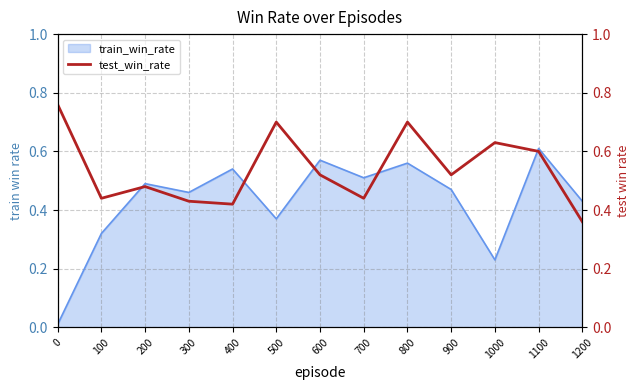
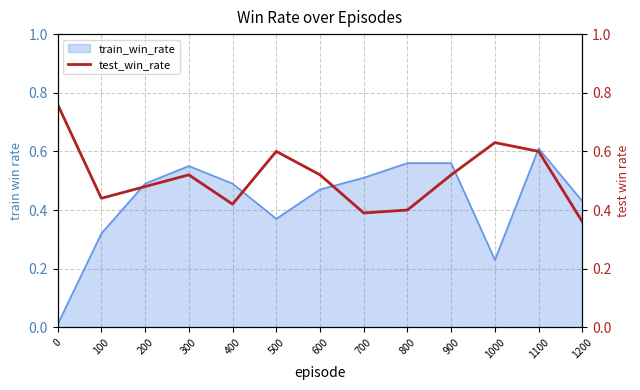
  {
    "train_win_rate": {
      "0": 0.01,
      "100": 0.32,
      "200": 0.49,
-     "300": 0.46,
-     "400": 0.54,
+     "300": 0.55,
+     "400": 0.49,
      "500": 0.37,
-     "600": 0.57,
+     "600": 0.47,
      "700": 0.51,
      "800": 0.56,
-     "900": 0.47,
+     "900": 0.56,
      "1000": 0.23,
      "1100": 0.61,
      "1200": 0.43
    },
    "test_win_rate": {
      "0": 0.76,
      "100": 0.44,
      "200": 0.48,
-     "300": 0.43,
+     "300": 0.52,
      "400": 0.42,
-     "500": 0.7,
+     "500": 0.6,
      "600": 0.52,
-     "700": 0.44,
-     "800": 0.7,
+     "700": 0.39,
+     "800": 0.4,
      "900": 0.52,
      "1000": 0.63,
      "1100": 0.60,
      "1200": 0.36
    }
  }
